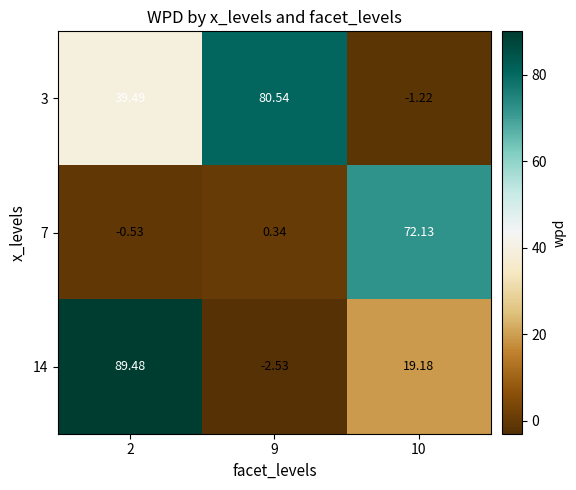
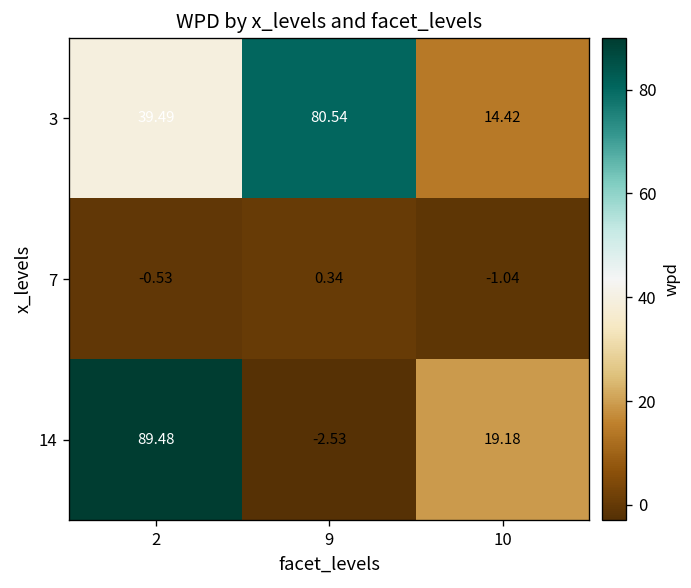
  {
    "3": {
      "9": 80.54,
-     "10": -1.22
+     "10": 14.42
    },
    "7": {
      "2": -0.53,
      "9": 0.34,
-     "10": 72.13
+     "10": -1.04
    },
    "14": {
      "2": 89.48,
      "9": -2.53,
      "10": 19.18
    }
  }
